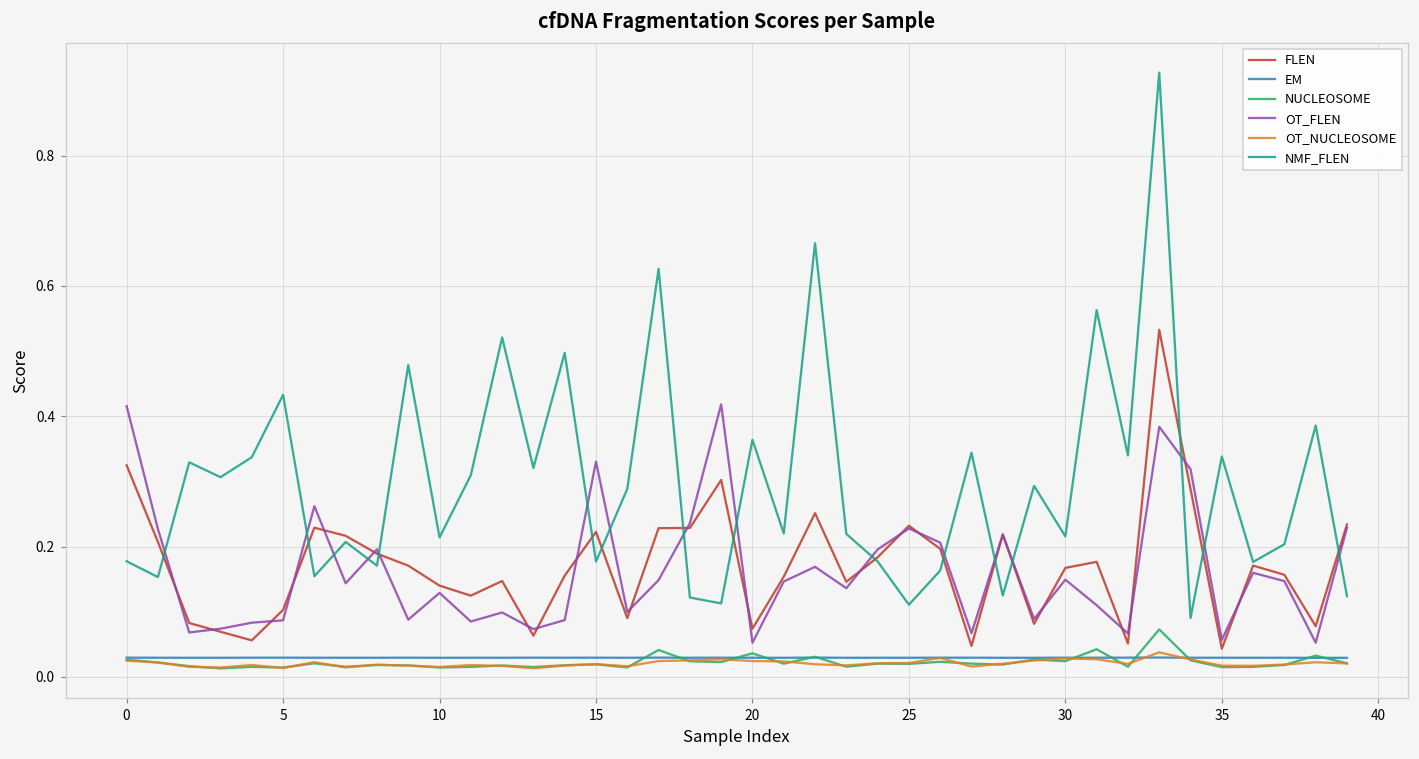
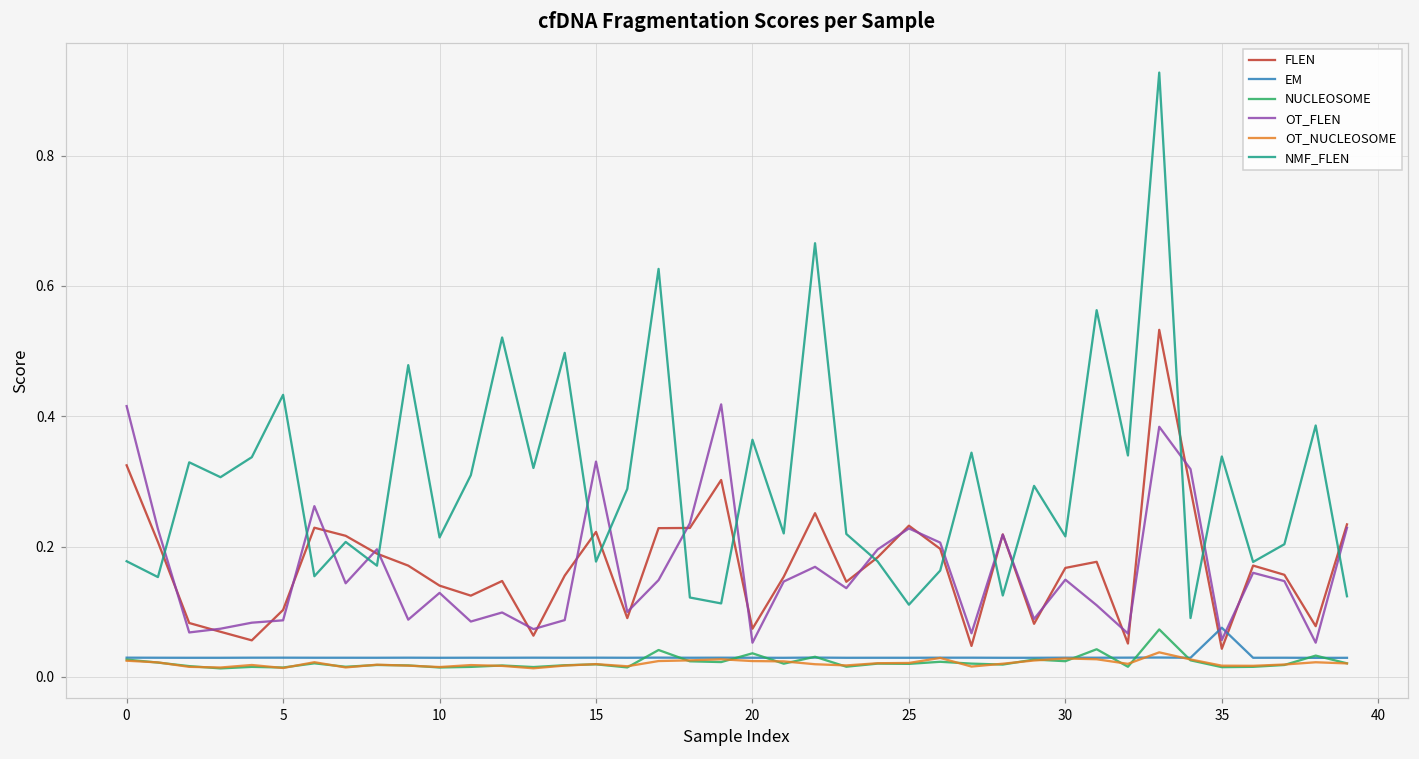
  {
    "FLEN": {
      "0": 0.32,
      "5": 0.10,
      "10": 0.14,
      "15": 0.22,
      "20": 0.07,
      "30": 0.17,
      "35": 0.04
    },
    "EM": {
      "5": 0.03,
      "10": 0.03,
      "15": 0.03,
      "20": 0.03,
      "25": 0.03,
-     "35": 0.03
+     "35": 0.08
    },
    "OT_FLEN": {
      "0": 0.42,
      "5": 0.09,
      "10": 0.13,
      "15": 0.33,
      "20": 0.05,
      "30": 0.15,
      "35": 0.06
    },
    "OT_NUCLEOSOME": {
      "20": 0.02
    }
  }
